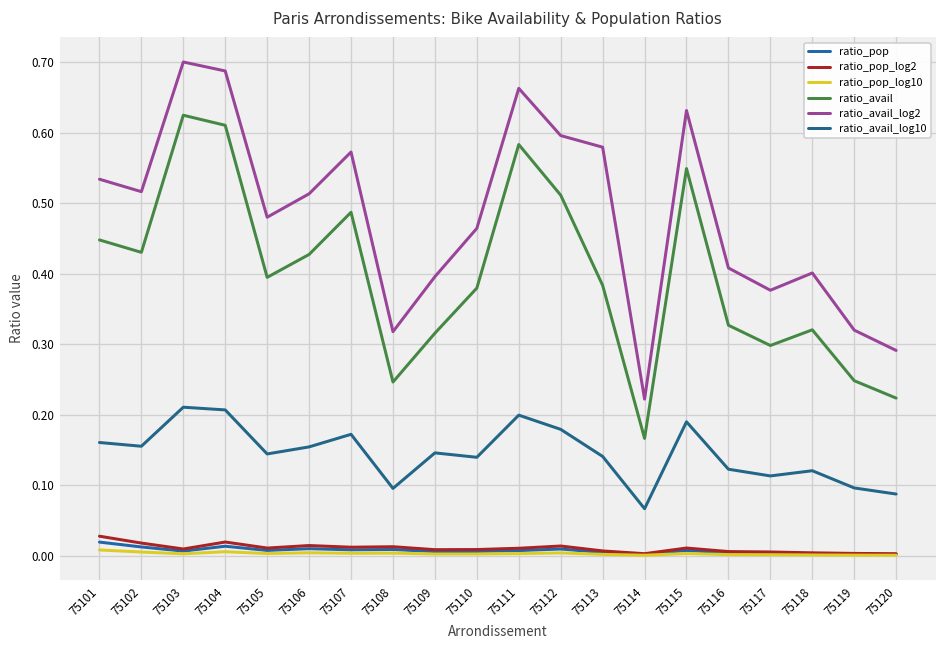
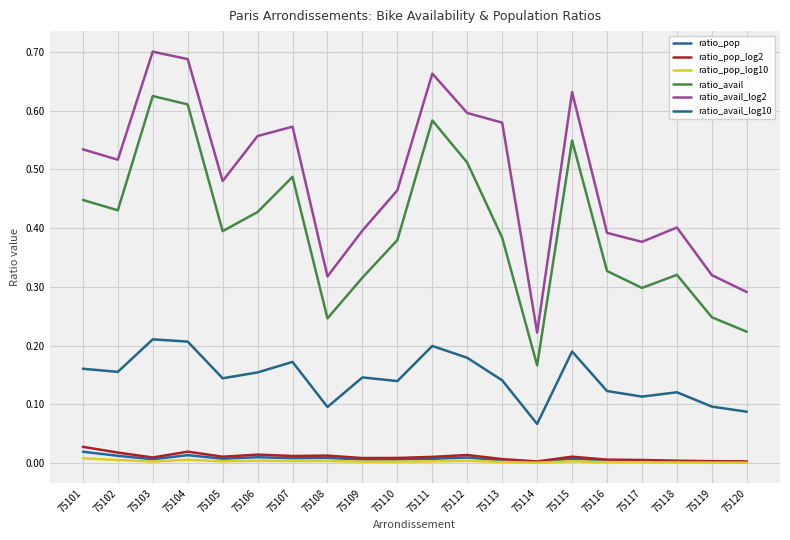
  {
    "ratio_pop_log2": {
      "75101": 0.03,
      "75102": 0.02,
      "75104": 0.02,
      "75106": 0.01
    },
    "ratio_pop_log10": {
      "75101": 0.01,
      "75102": 0.01,
      "75104": 0.01,
      "75105": 0.00,
      "75106": 0.00,
      "75107": 0.00,
      "75108": 0.00,
      "75112": 0.00,
      "75115": 0.00
    },
    "ratio_avail": {
      "75101": 0.45,
      "75102": 0.43,
      "75103": 0.62,
      "75104": 0.61,
      "75105": 0.39,
      "75106": 0.43,
      "75107": 0.49,
      "75108": 0.25,
      "75109": 0.32,
      "75110": 0.38,
      "75111": 0.58,
      "75112": 0.51,
      "75113": 0.38,
      "75114": 0.17,
      "75115": 0.55,
      "75116": 0.33,
      "75117": 0.30,
      "75118": 0.32,
      "75119": 0.25,
      "75120": 0.22
    },
    "ratio_avail_log2": {
      "75101": 0.53,
      "75102": 0.52,
      "75103": 0.70,
      "75104": 0.69,
      "75105": 0.48,
-     "75106": 0.51,
+     "75106": 0.56,
      "75107": 0.57,
      "75108": 0.32,
      "75109": 0.40,
      "75110": 0.46,
      "75111": 0.66,
      "75112": 0.60,
      "75113": 0.58,
      "75114": 0.22,
      "75115": 0.63,
-     "75116": 0.41,
+     "75116": 0.39,
      "75117": 0.38,
      "75118": 0.40,
      "75119": 0.32,
      "75120": 0.29
    }
  }
